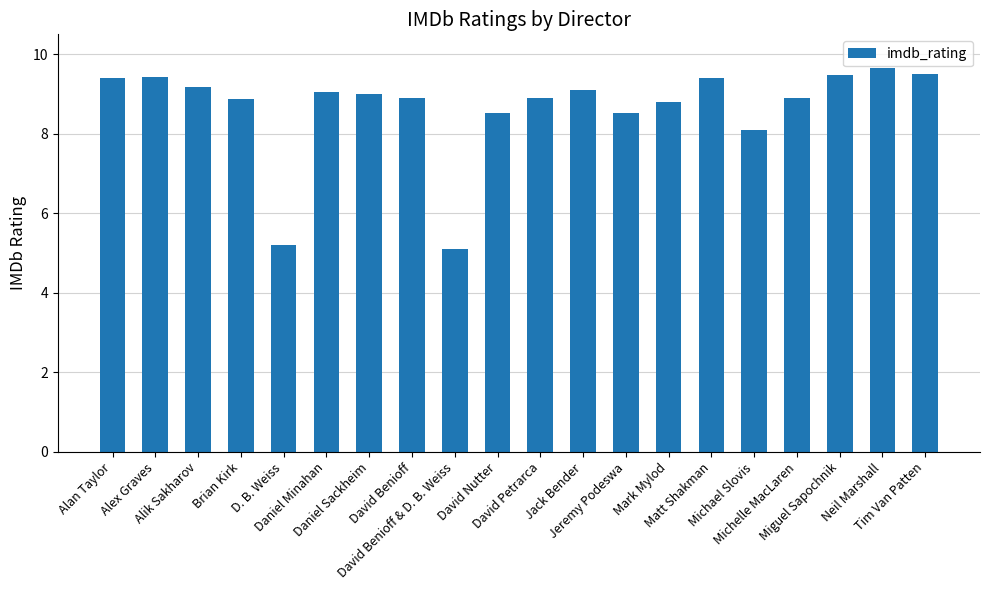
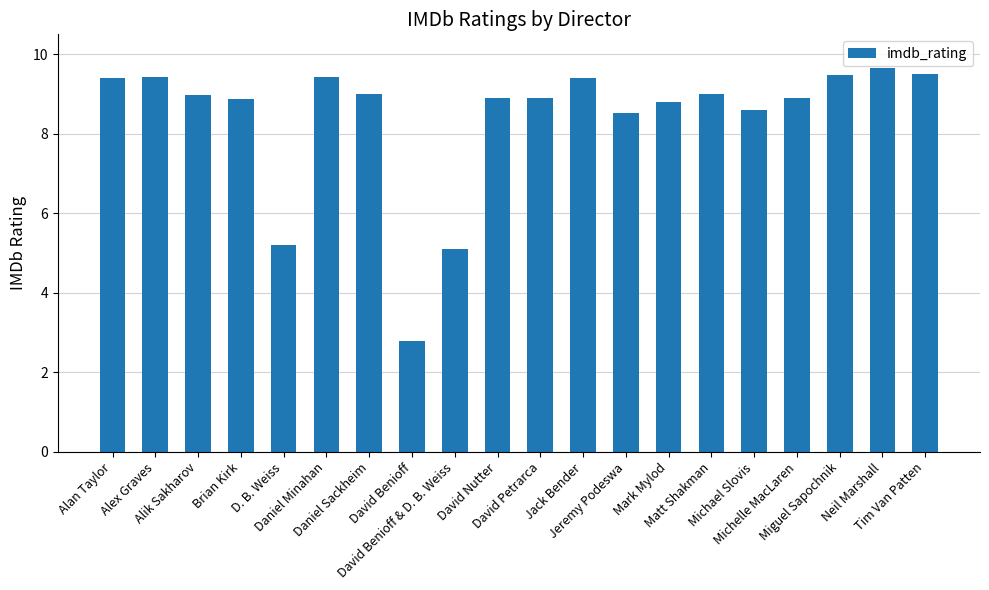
  {
    "Alan Taylor": 9.4,
    "Alex Graves": 9.4,
-   "Alik Sakharov": 9.2,
+   "Alik Sakharov": 9.0,
    "Brian Kirk": 8.9,
    "D. B. Weiss": 5.2,
-   "Daniel Minahan": 9.0,
+   "Daniel Minahan": 9.4,
    "Daniel Sackheim": 9.0,
-   "David Benioff": 8.9,
+   "David Benioff": 2.8,
    "David Benioff & D. B. Weiss": 5.1,
-   "David Nutter": 8.5,
+   "David Nutter": 8.9,
    "David Petrarca": 8.9,
-   "Jack Bender": 9.1,
+   "Jack Bender": 9.4,
    "Jeremy Podeswa": 8.5,
    "Mark Mylod": 8.8,
-   "Matt Shakman": 9.4,
-   "Michael Slovis": 8.1,
+   "Matt Shakman": 9.0,
+   "Michael Slovis": 8.6,
    "Michelle MacLaren": 8.9,
    "Miguel Sapochnik": 9.5,
    "Neil Marshall": 9.6,
    "Tim Van Patten": 9.5
  }
